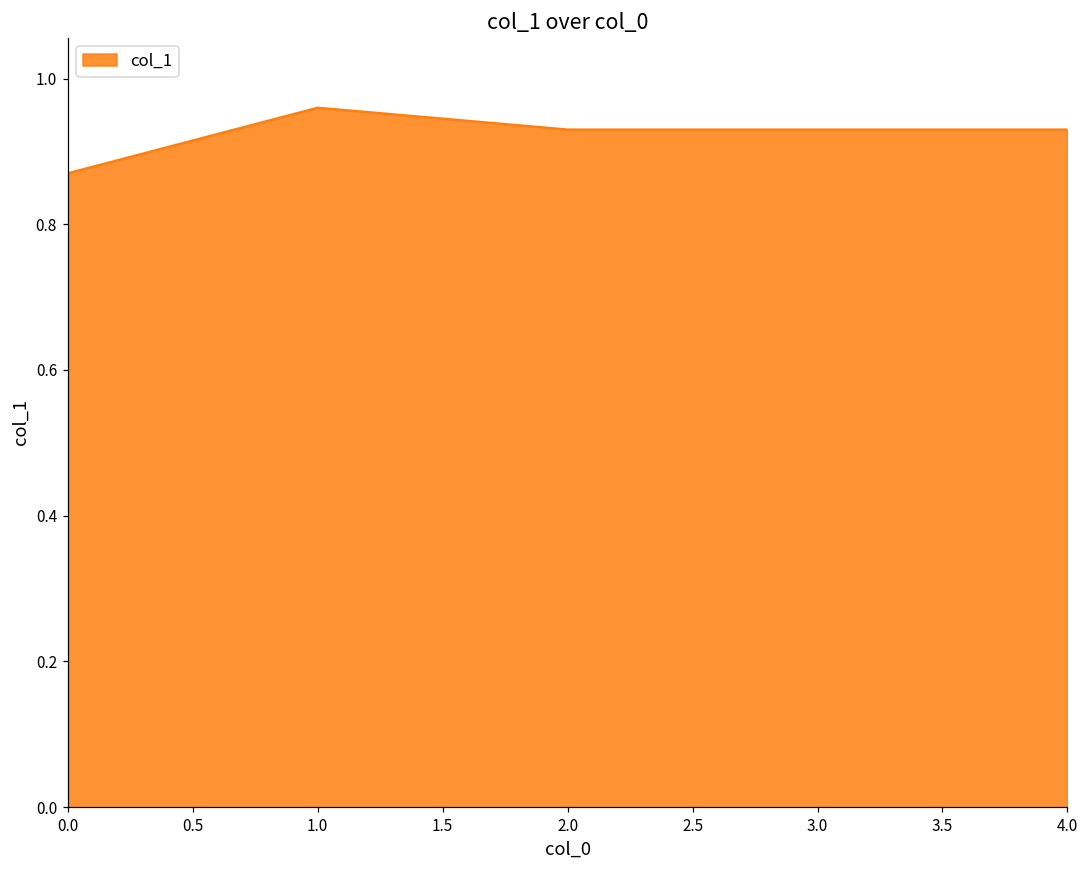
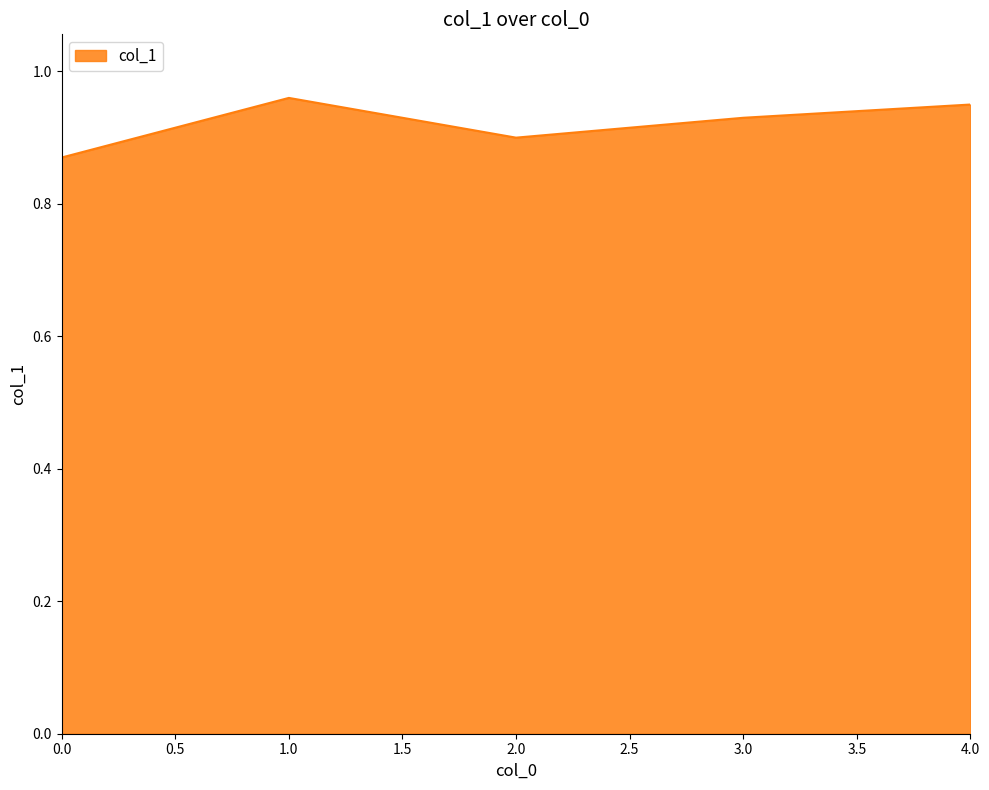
  {
    "0.0": 0.87,
    "1.0": 0.96,
-   "2.0": 0.93,
+   "2.0": 0.90,
    "3.0": 0.93,
-   "4.0": 0.93
+   "4.0": 0.95
  }
